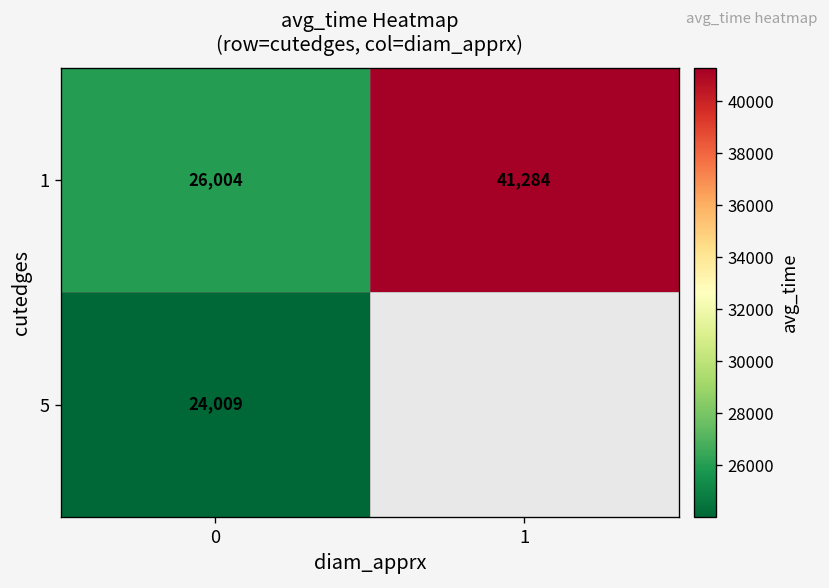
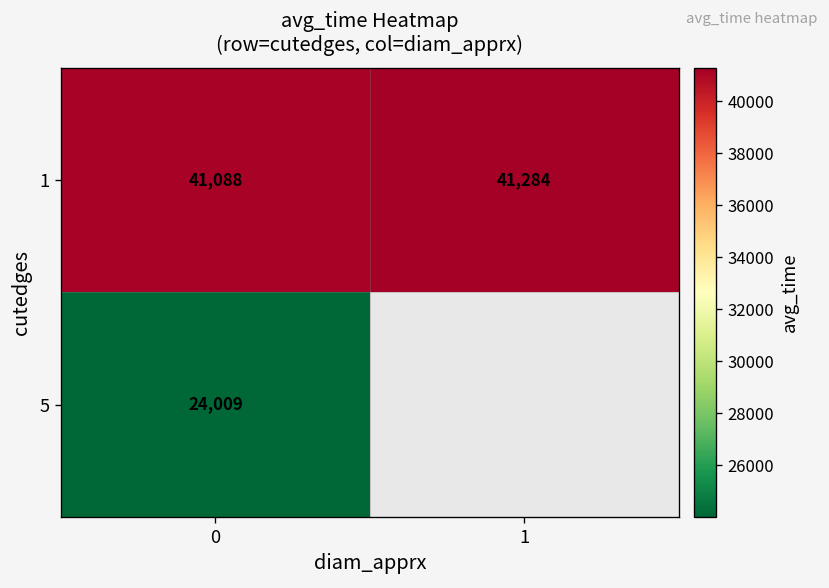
  {
    "1": {
-     "0": "26,004",
+     "0": "41,088",
      "1": "41,284"
    },
    "5": {
      "0": "24,009"
    }
  }
